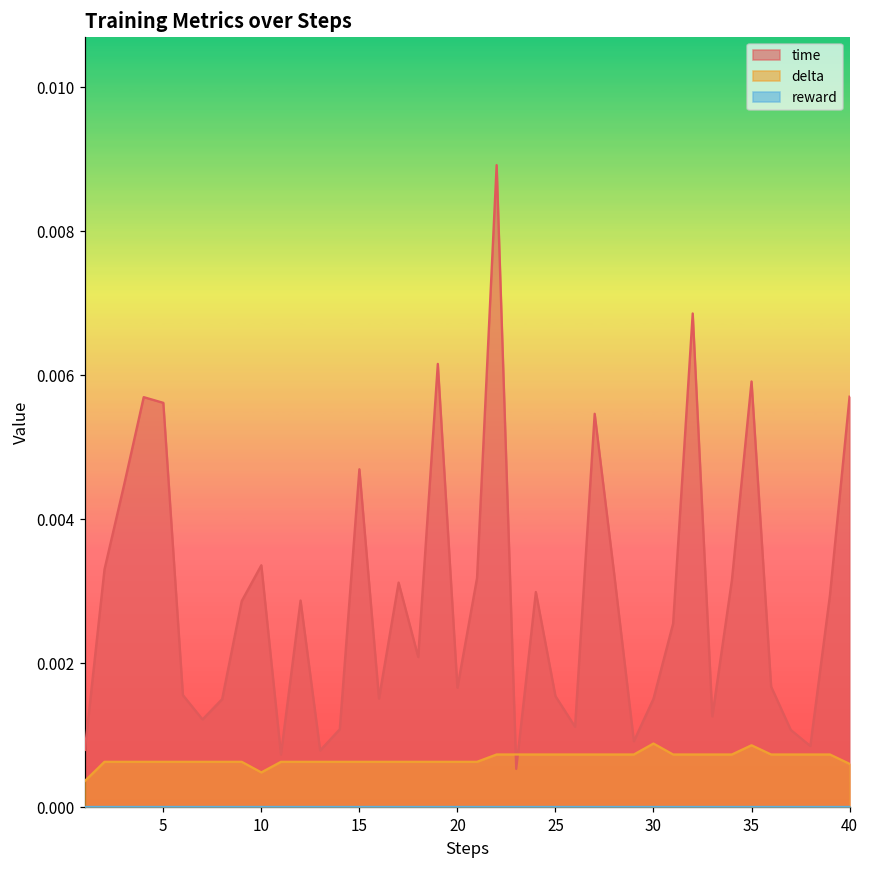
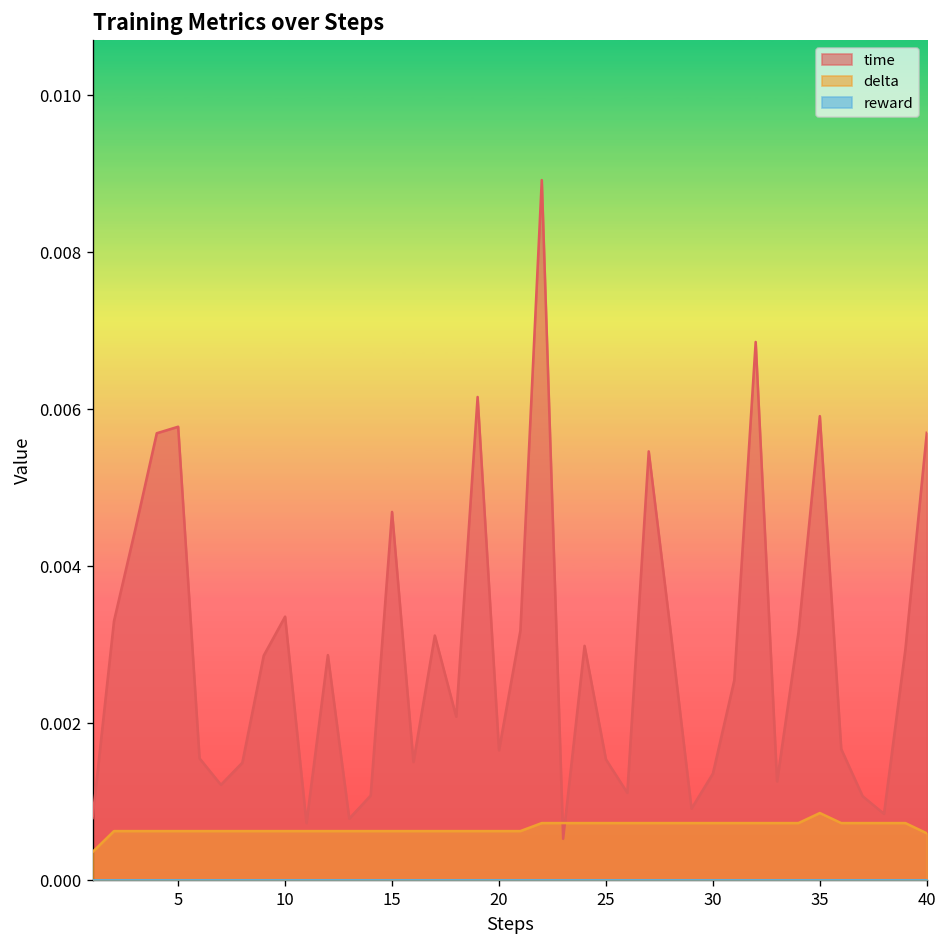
  {
    "time": {
-     "5": 0.0056,
+     "5": 0.0058,
      "10": 0.0034,
      "15": 0.0047,
      "20": 0.0017,
      "25": 0.0015,
-     "30": 0.0015,
+     "30": 0.0014,
      "35": 0.0059,
      "40": 0.0057
    },
    "delta": {
      "5": 0.0006,
-     "10": 0.0005,
+     "10": 0.0006,
      "15": 0.0006,
      "20": 0.0006,
      "25": 0.0007,
-     "30": 0.0009,
+     "30": 0.0007,
      "35": 0.0009,
      "40": 0.0006
    },
    "reward": {
      "5": 0.0000,
      "10": 0.0000,
      "15": 0.0000,
      "20": 0.0000,
      "25": 0.0000,
      "30": 0.0000,
      "35": 0.0000,
      "40": 0.0000
    }
  }
